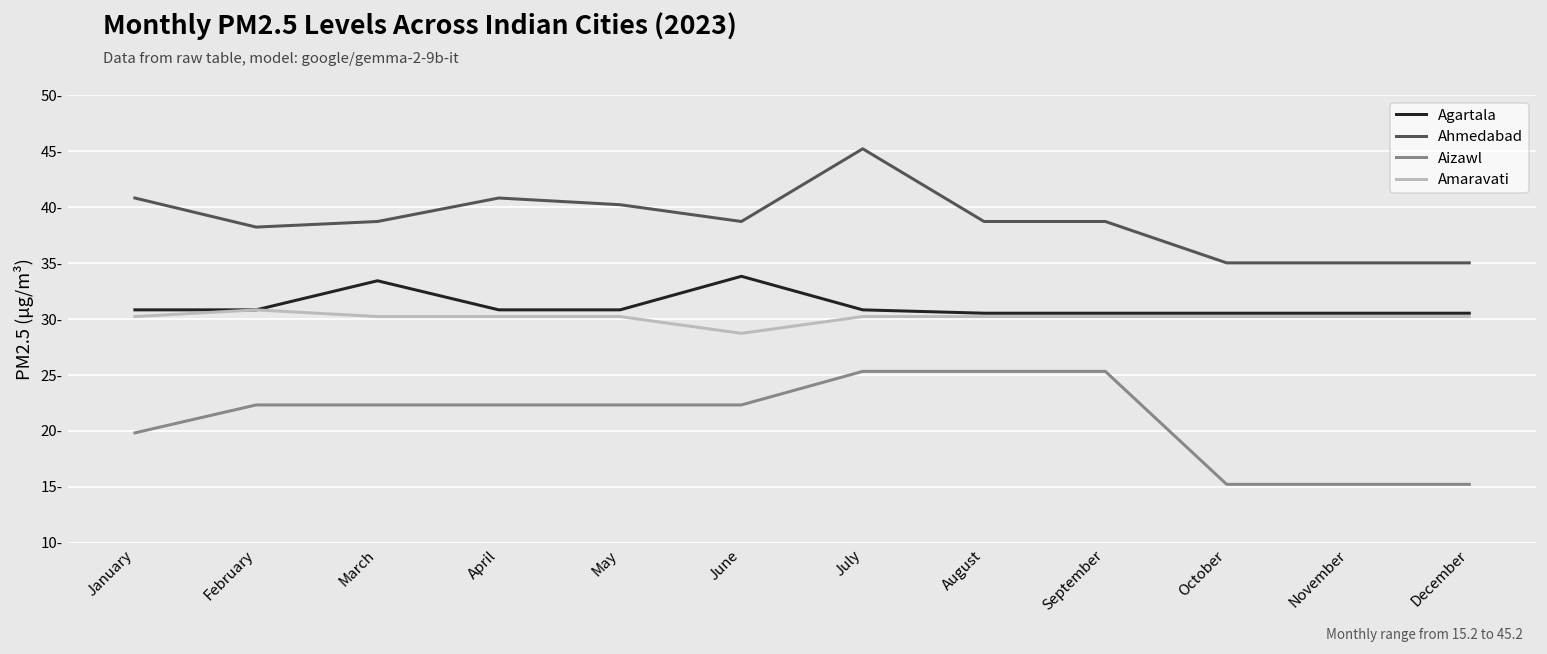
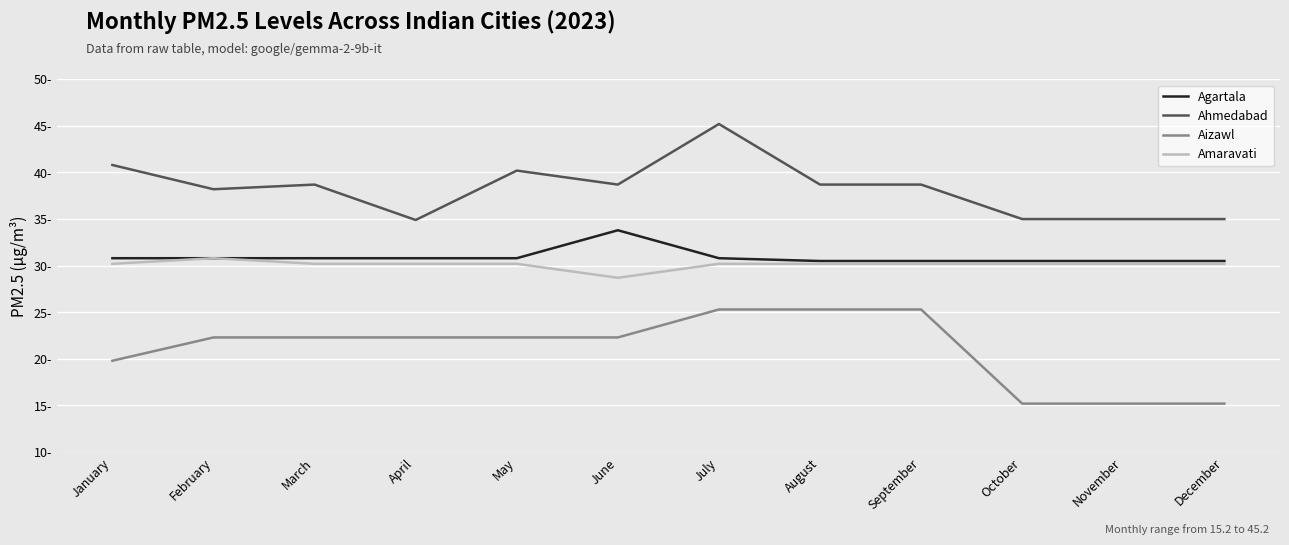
  {
    "Agartala": {
      "January": "31-",
-     "March": "33-",
+     "March": "31-",
      "April": "31-",
      "May": "31-",
      "June": "34-",
      "July": "31-",
      "August": "31-",
      "September": "31-",
      "October": "31-",
      "November": "31-",
      "December": "31-"
    },
    "Ahmedabad": {
      "January": "41-",
      "February": "38-",
      "March": "39-",
-     "April": "41-",
+     "April": "35-",
      "May": "40-",
      "June": "39-",
      "July": "45-",
      "August": "39-",
      "September": "39-",
      "October": "35-",
      "November": "35-",
      "December": "35-"
    },
    "Aizawl": {
      "January": "20-",
      "February": "22-",
      "March": "22-",
      "April": "22-",
      "May": "22-",
      "June": "22-",
      "July": "25-",
      "August": "25-",
      "September": "25-",
      "October": "15-",
      "November": "15-",
      "December": "15-"
    },
    "Amaravati": {
      "January": "30-",
      "March": "30-",
      "April": "30-",
      "May": "30-",
      "June": "29-",
      "July": "30-",
      "August": "30-",
      "September": "30-",
      "October": "30-",
      "November": "30-",
      "December": "30-"
    }
  }
